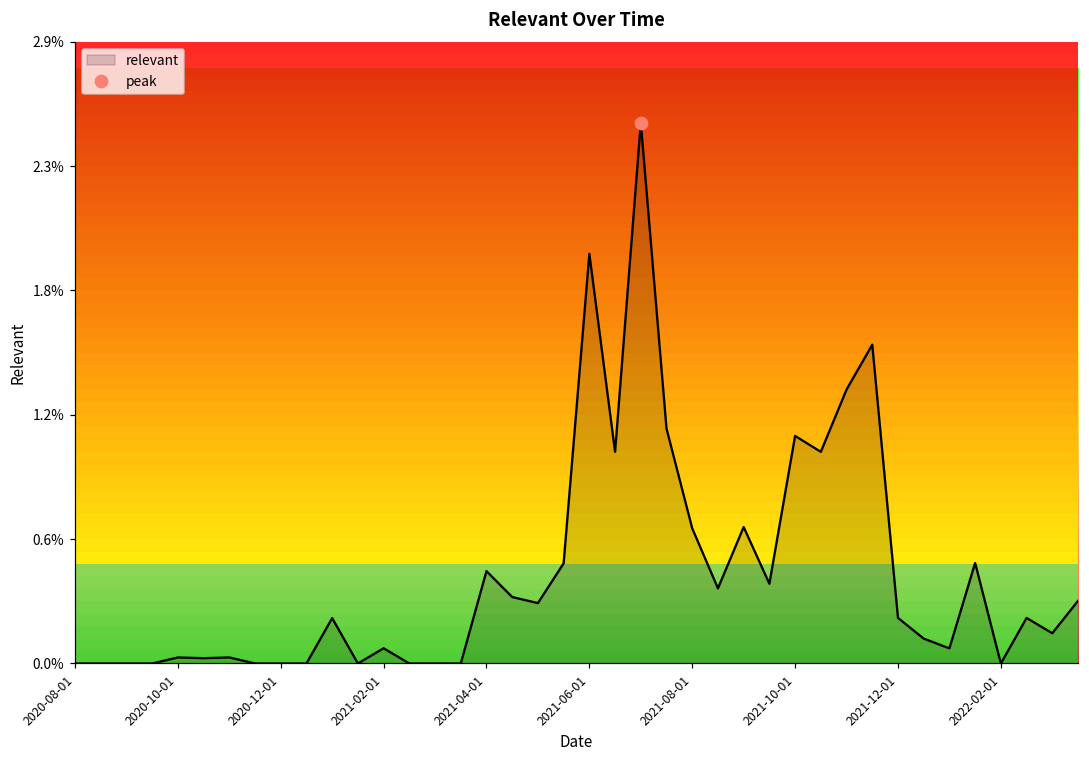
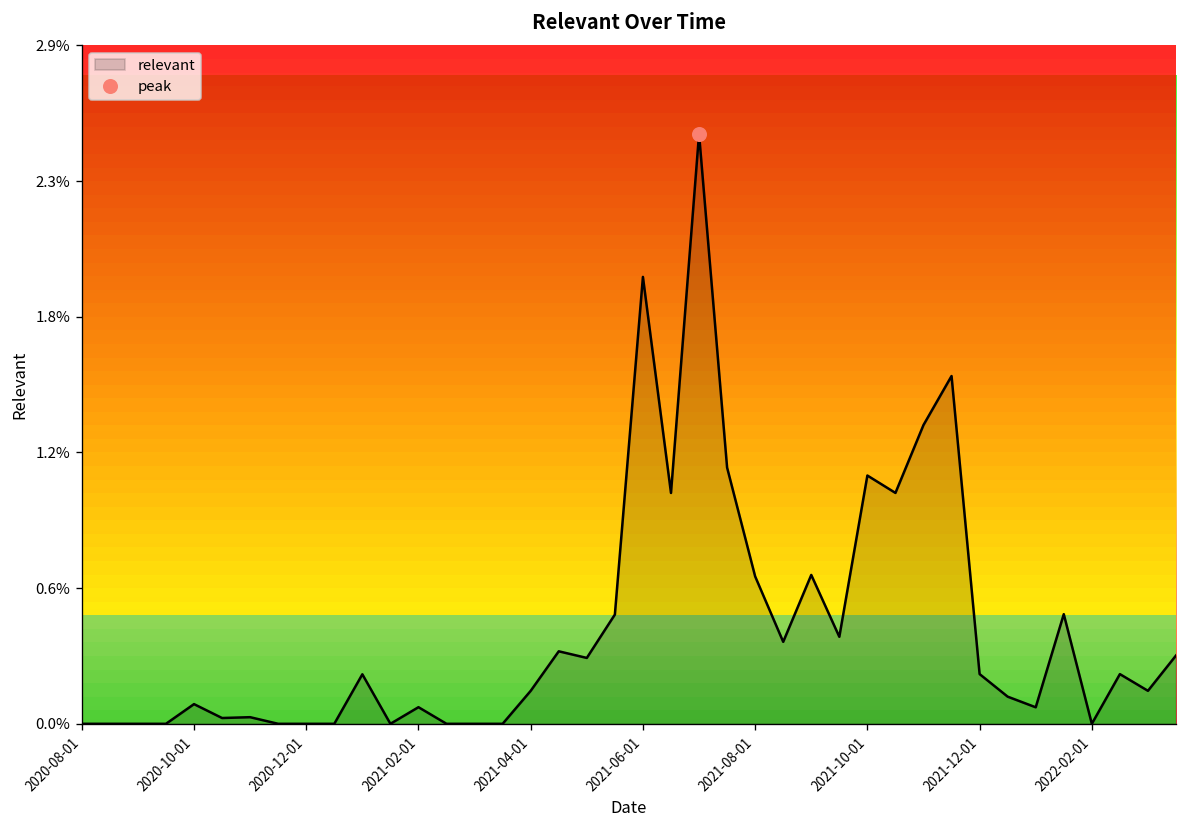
  {
    "relevant": {
      "2020-08-01": "0.00%",
-     "2020-10-01": "0.03%",
+     "2020-10-01": "0.09%",
      "2020-12-01": "0.00%",
      "2021-02-01": "0.07%",
-     "2021-04-01": "0.44%",
+     "2021-04-01": "0.14%",
      "2021-10-01": "1.07%",
      "2021-12-01": "0.21%",
      "2022-02-01": "0.00%"
    }
  }
